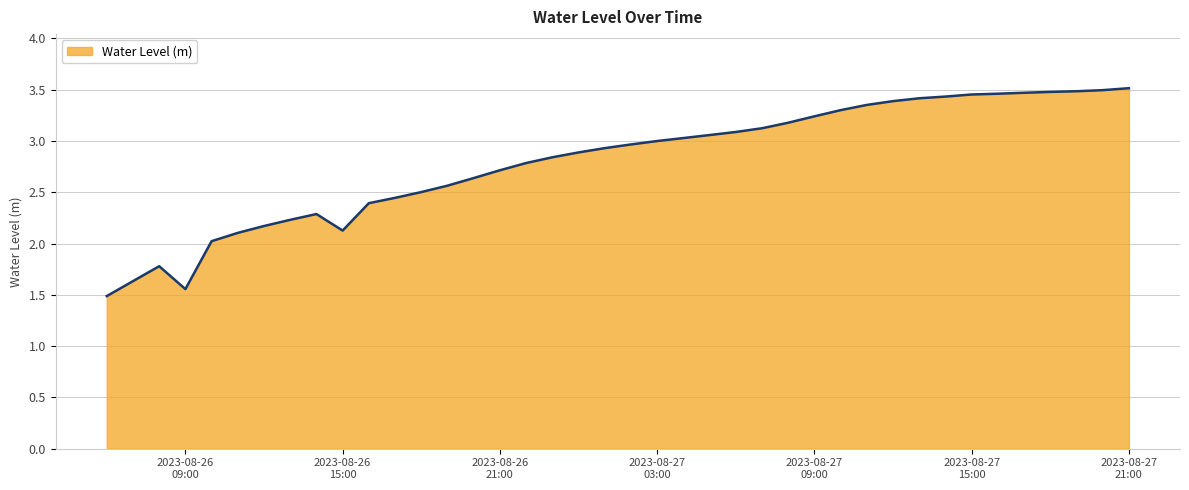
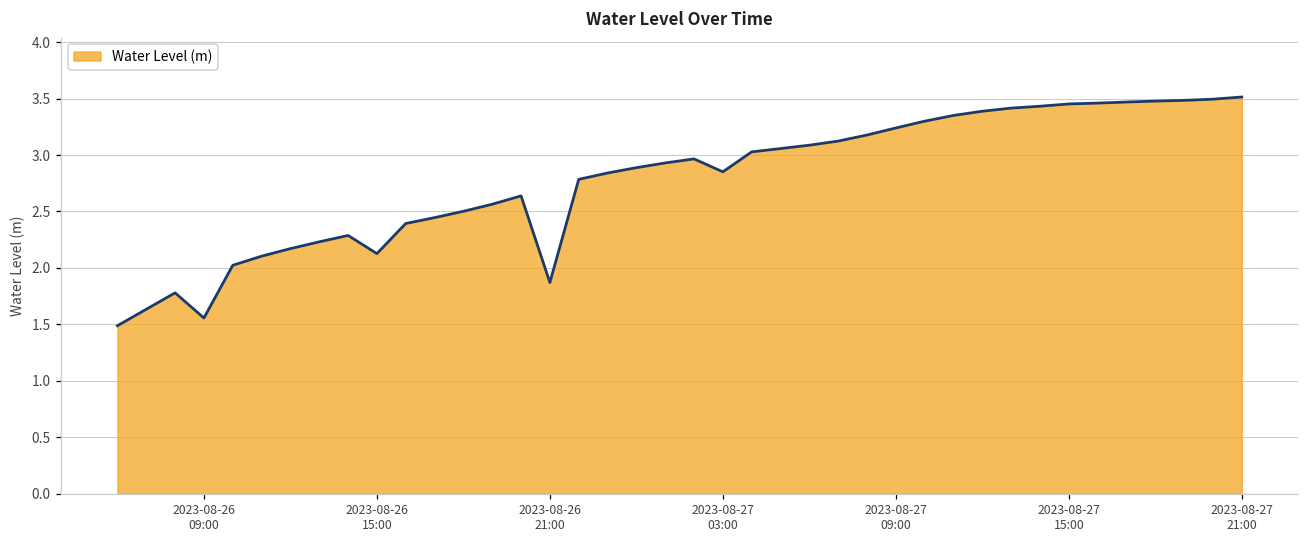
  {
    "2023-08-26 09:00": 1.56,
    "2023-08-26 15:00": 2.13,
-   "2023-08-26 21:00": 2.71,
-   "2023-08-27 03:00": 3.00,
+   "2023-08-26 21:00": 1.87,
+   "2023-08-27 03:00": 2.85,
    "2023-08-27 09:00": 3.24,
    "2023-08-27 15:00": 3.45,
    "2023-08-27 21:00": 3.51
  }
